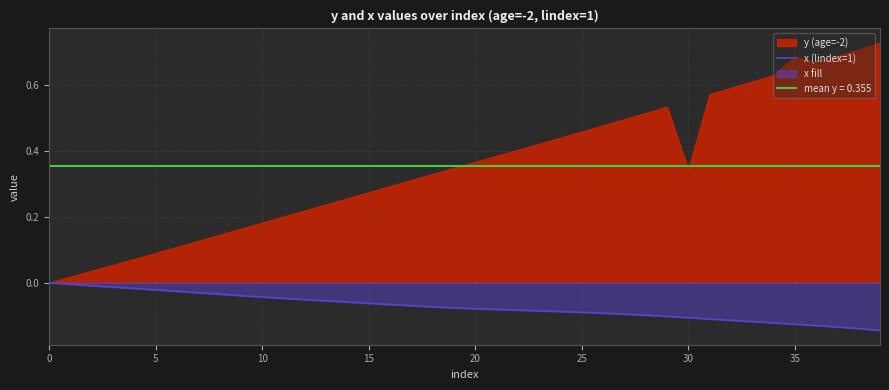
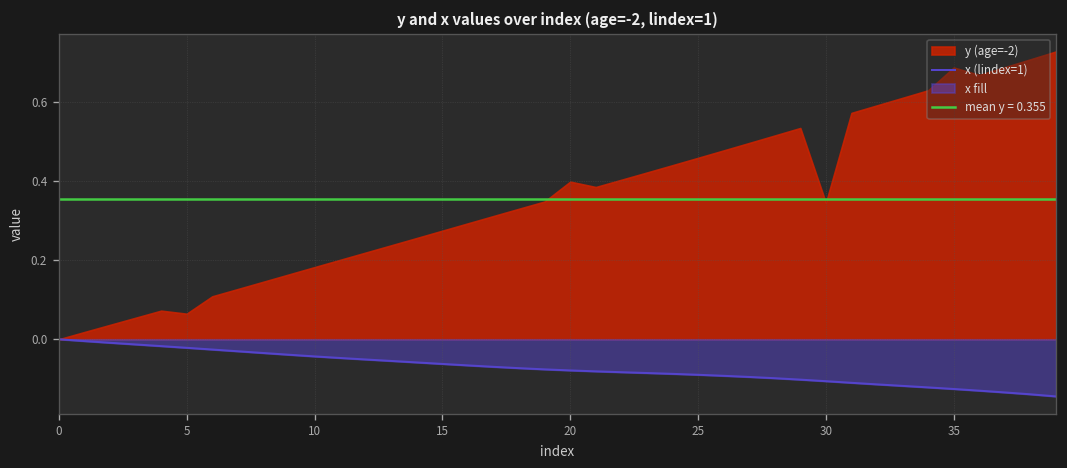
  {
    "y (age=-2)": {
-     "5": 0.09,
+     "5": 0.06,
      "10": 0.18,
      "15": 0.27,
-     "20": 0.37,
+     "20": 0.40,
      "25": 0.46,
      "30": 0.35
    }
  }
